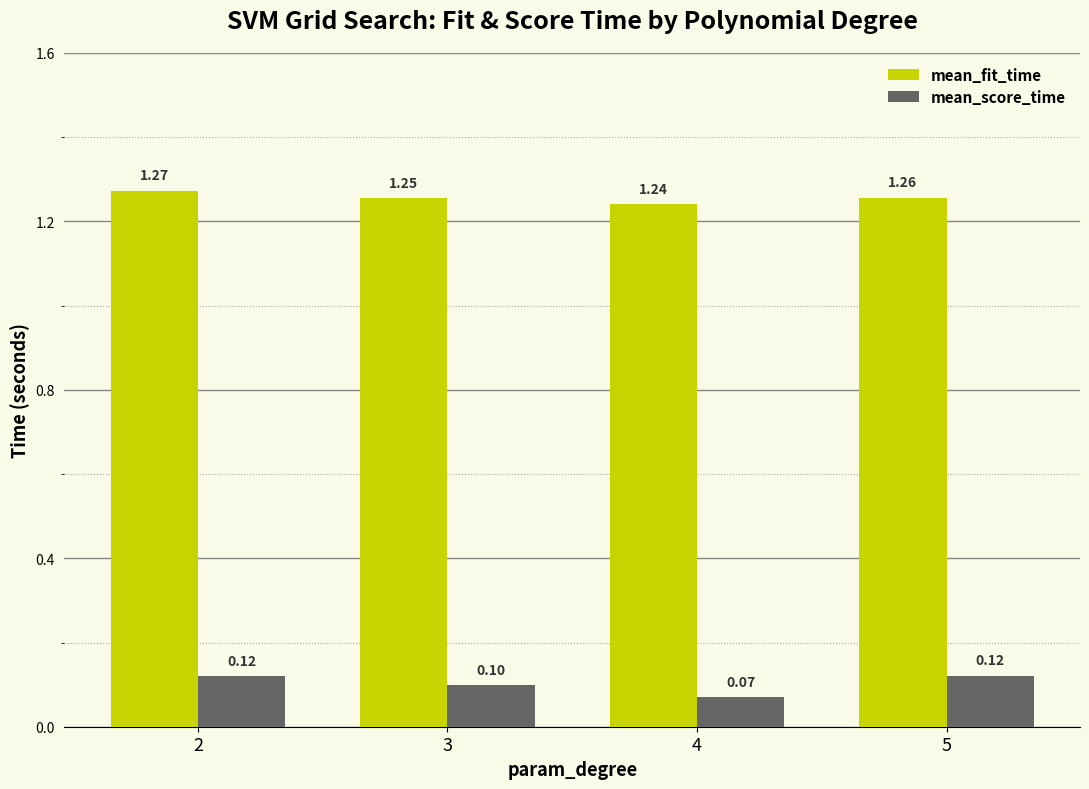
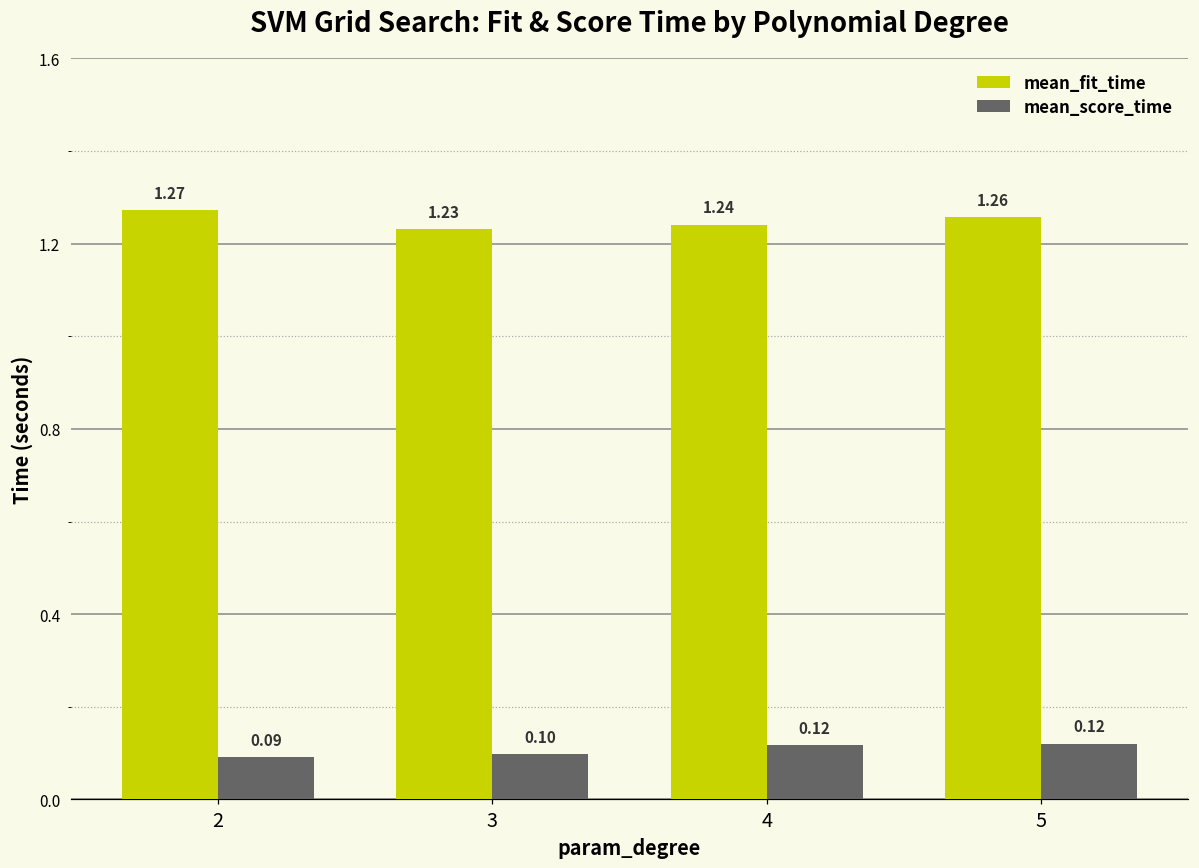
  {
    "mean_fit_time": {
      "2": 1.27,
-     "3": 1.25,
+     "3": 1.23,
      "4": 1.24,
      "5": 1.26
    },
    "mean_score_time": {
-     "2": 0.12,
+     "2": 0.09,
      "3": 0.10,
-     "4": 0.07,
+     "4": 0.12,
      "5": 0.12
    }
  }
